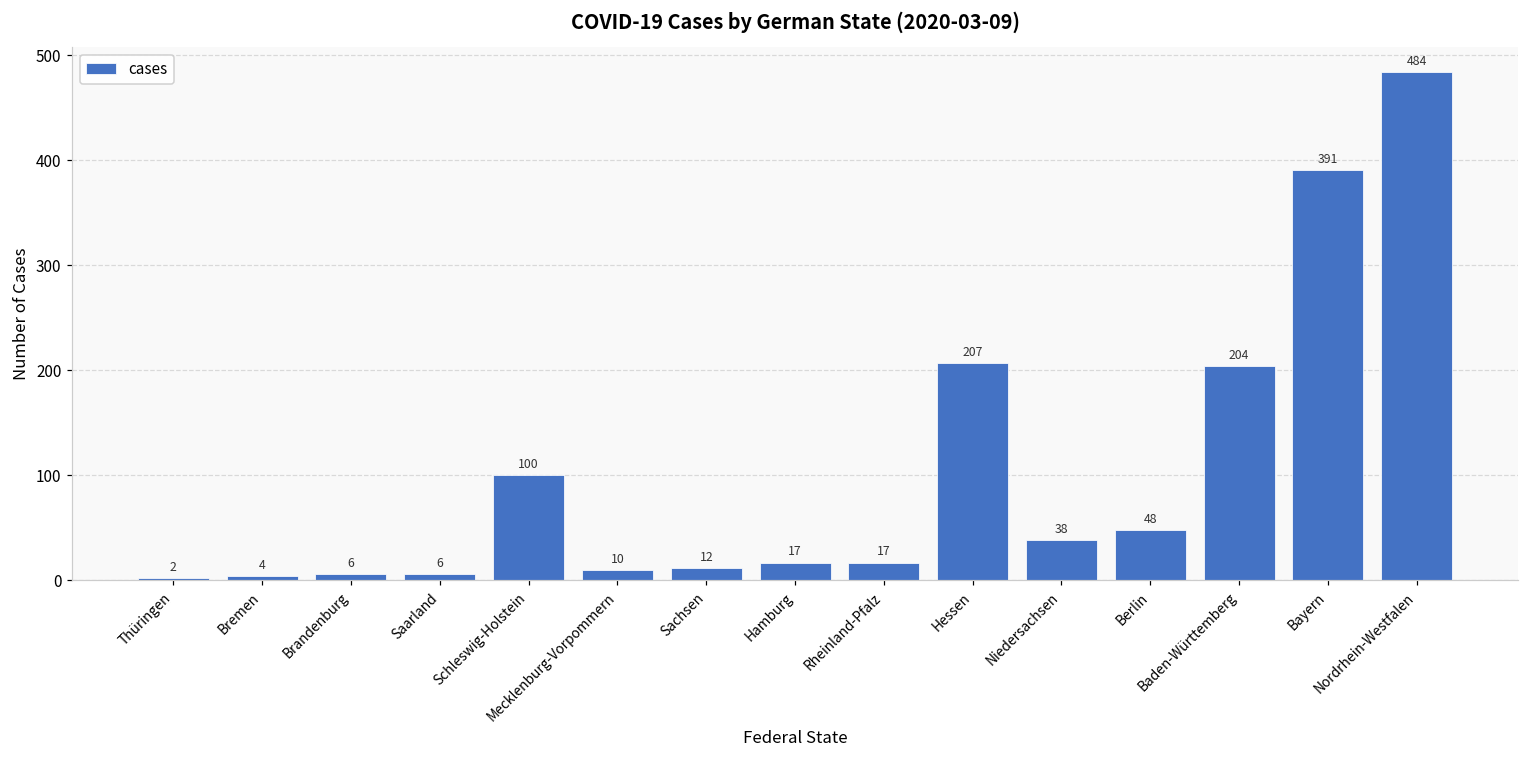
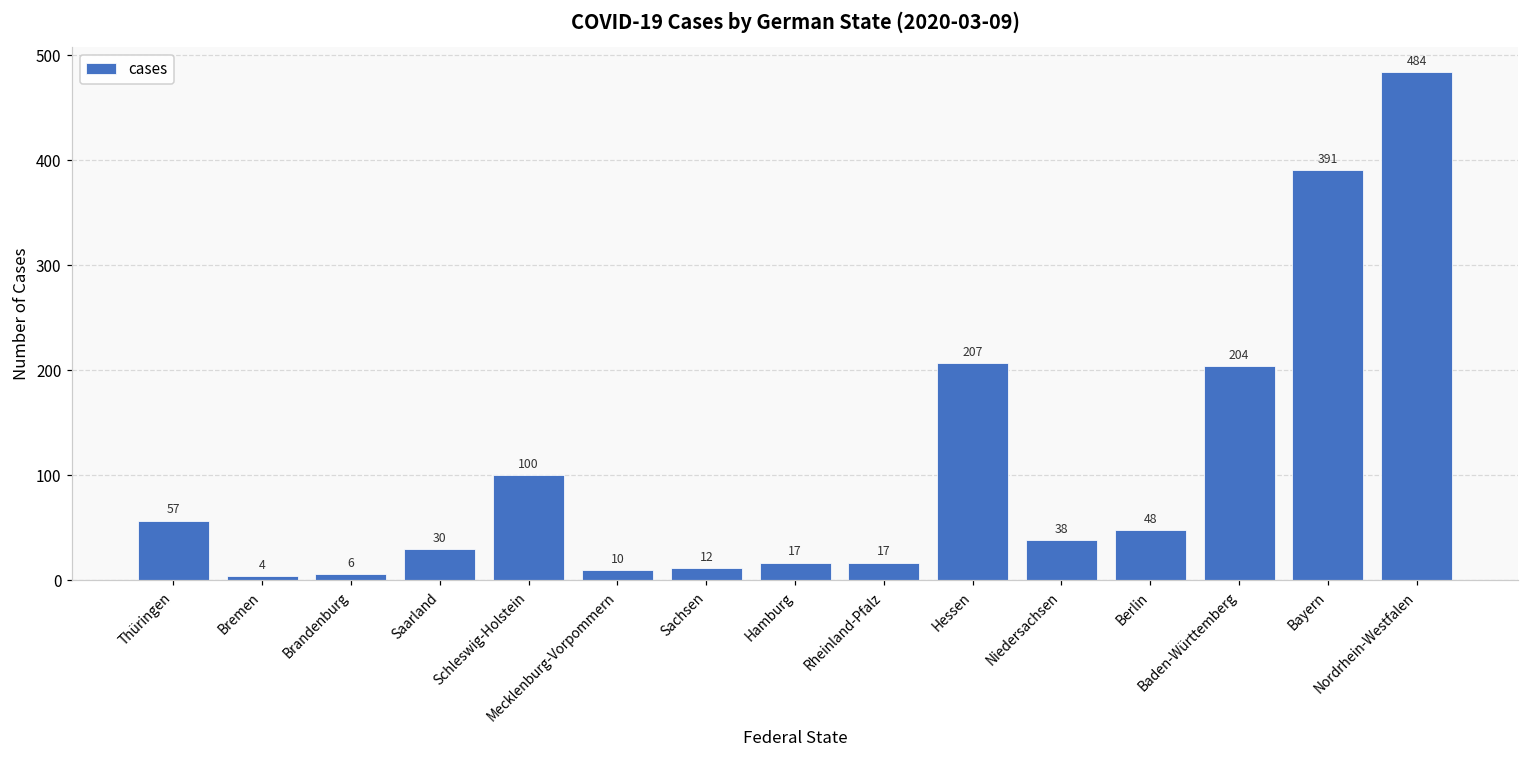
  {
-   "Thüringen": 2,
+   "Thüringen": 57,
    "Bremen": 4,
    "Brandenburg": 6,
-   "Saarland": 6,
+   "Saarland": 30,
    "Schleswig-Holstein": 100,
    "Mecklenburg-Vorpommern": 10,
    "Sachsen": 12,
    "Hamburg": 17,
    "Rheinland-Pfalz": 17,
    "Hessen": 207,
    "Niedersachsen": 38,
    "Berlin": 48,
    "Baden-Württemberg": 204,
    "Bayern": 391,
    "Nordrhein-Westfalen": 484
  }
